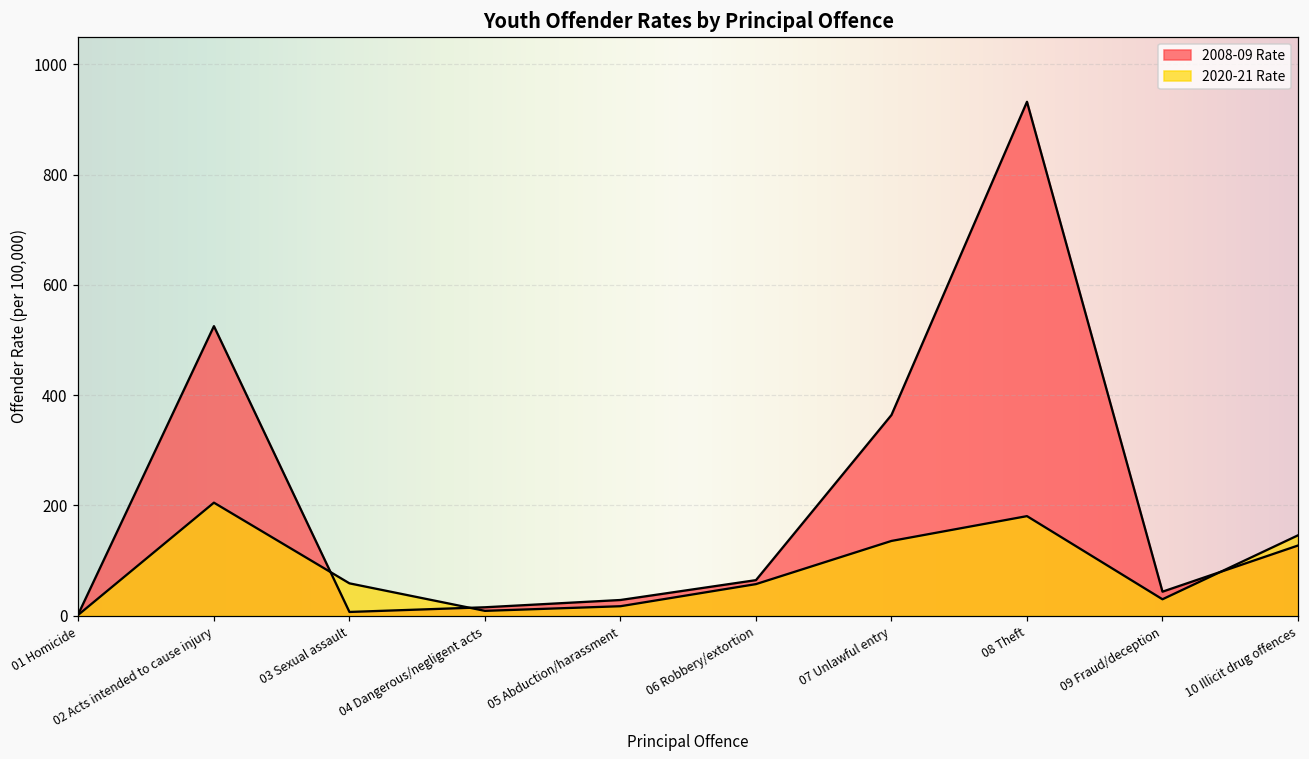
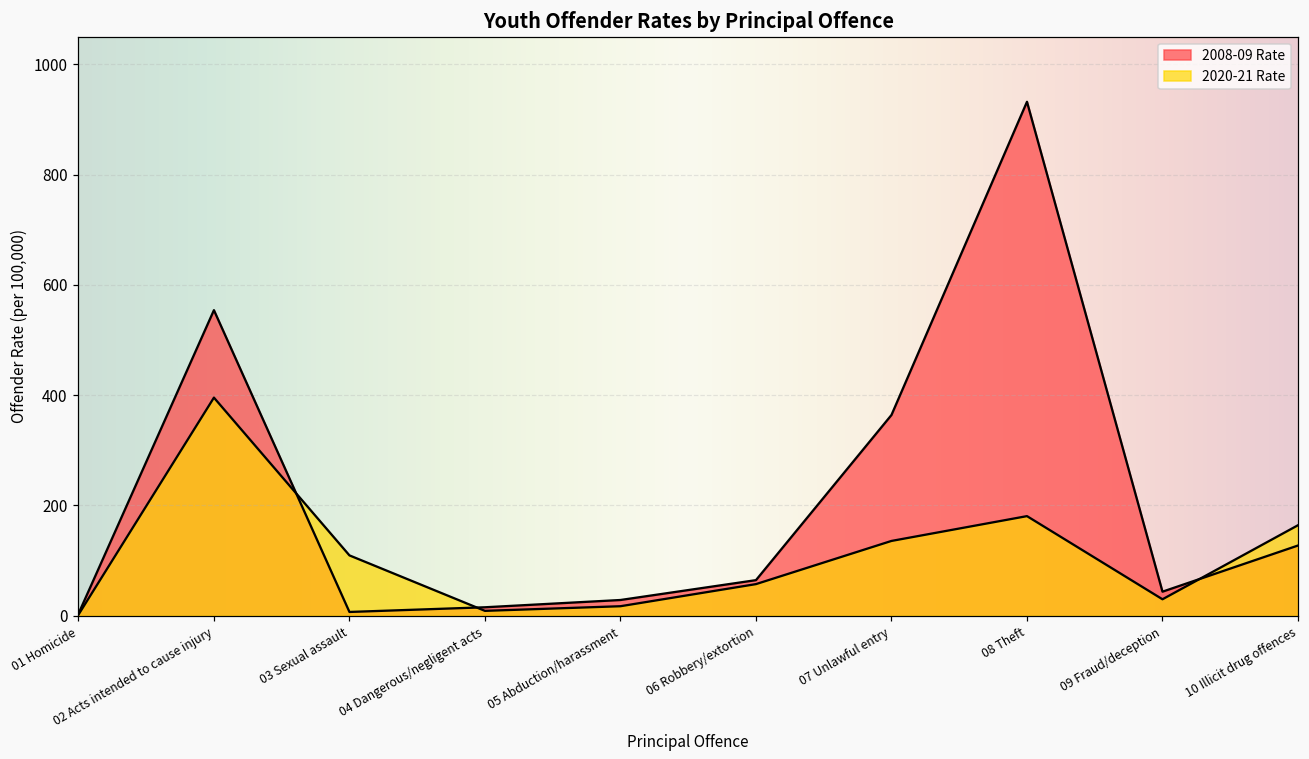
  {
    "2008-09 Rate": {
-     "02 Acts intended to cause injury": 530,
+     "02 Acts intended to cause injury": 550,
      "03 Sexual assault": 10,
      "04 Dangerous/negligent acts": 20,
      "05 Abduction/harassment": 30,
      "06 Robbery/extortion": 60,
      "07 Unlawful entry": 360,
      "08 Theft": 930,
      "09 Fraud/deception": 40,
      "10 Illicit drug offences": 130
    },
    "2020-21 Rate": {
-     "02 Acts intended to cause injury": 200,
-     "03 Sexual assault": 60,
+     "02 Acts intended to cause injury": 400,
+     "03 Sexual assault": 110,
      "04 Dangerous/negligent acts": 10,
      "05 Abduction/harassment": 20,
      "06 Robbery/extortion": 60,
      "07 Unlawful entry": 140,
      "08 Theft": 180,
      "09 Fraud/deception": 30,
-     "10 Illicit drug offences": 150
+     "10 Illicit drug offences": 160
    }
  }
